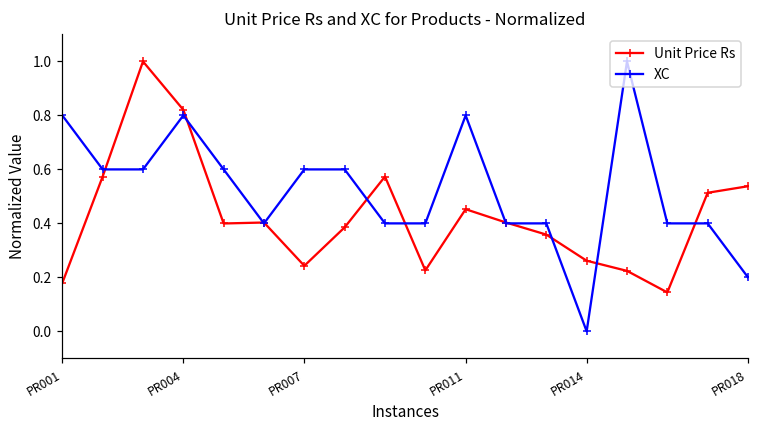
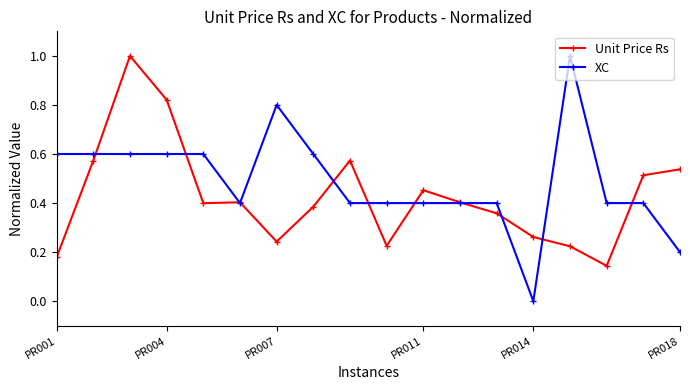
  {
    "Unit Price Rs": {
      "PR001": 0.18,
      "PR004": 0.82,
      "PR007": 0.24,
      "PR011": 0.45,
      "PR014": 0.26,
      "PR018": 0.54
    },
    "XC": {
-     "PR001": 0.80,
-     "PR004": 0.80,
-     "PR007": 0.60,
-     "PR011": 0.80,
+     "PR001": 0.60,
+     "PR004": 0.60,
+     "PR007": 0.80,
+     "PR011": 0.40,
      "PR014": 0.00,
      "PR018": 0.20
    }
  }
